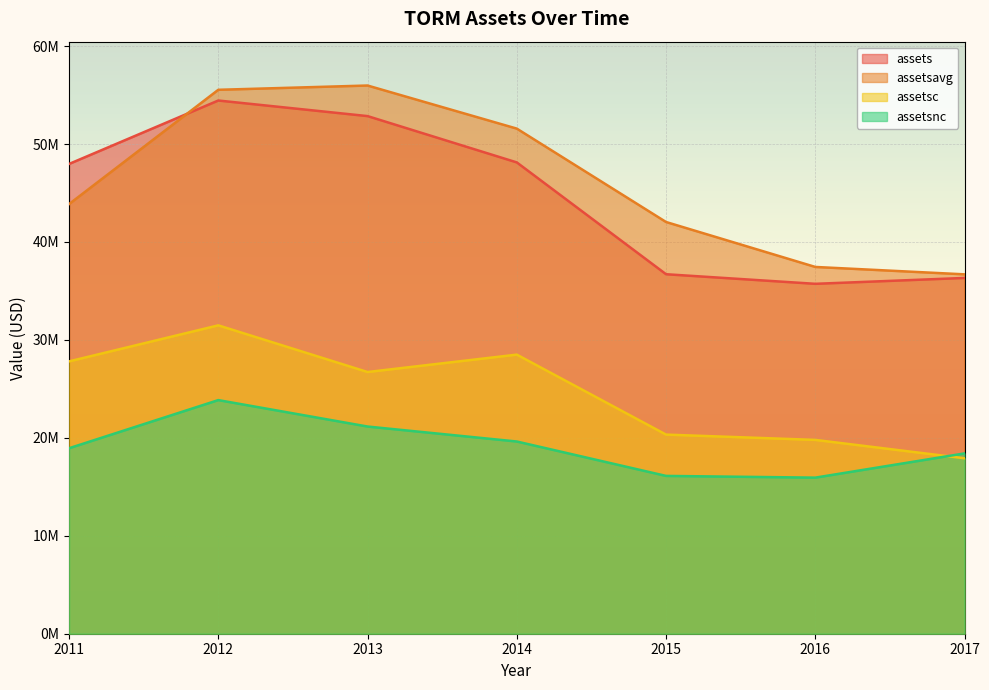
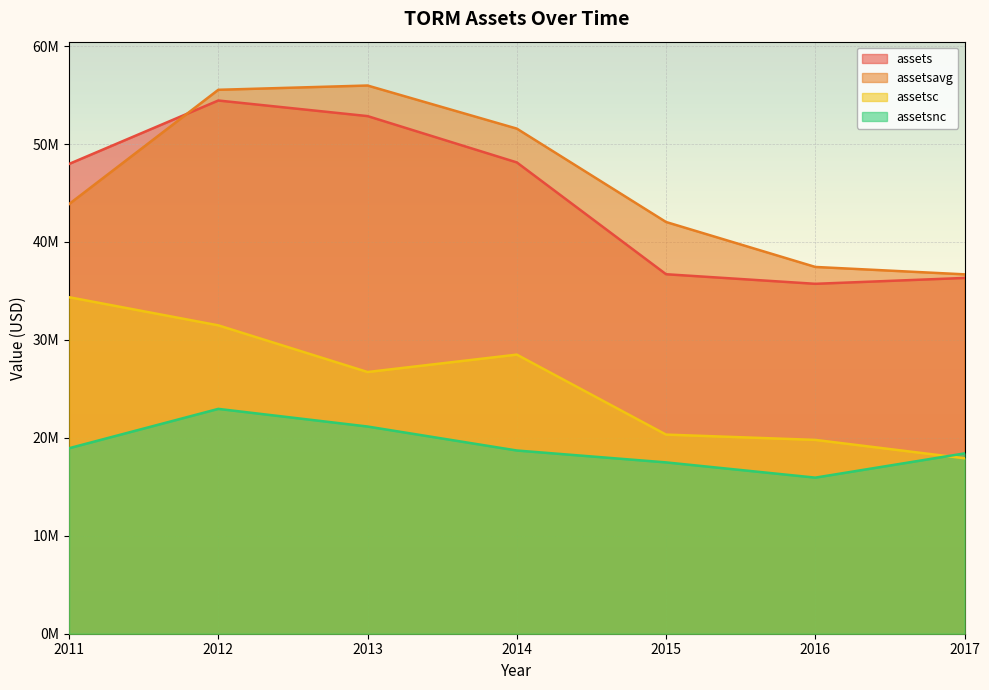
  {
    "assetsc": {
-     "2011": 28000000,
+     "2011": 34000000,
      "2012": 31000000,
      "2013": 27000000,
      "2014": 28000000,
      "2015": 20000000,
      "2016": 20000000,
      "2017": 18000000
    },
    "assetsnc": {
      "2011": 19000000,
-     "2012": 24000000,
+     "2012": 23000000,
      "2013": 21000000,
-     "2014": 20000000,
-     "2015": 16000000,
+     "2014": 19000000,
+     "2015": 17000000,
      "2016": 16000000,
      "2017": 18000000
    }
  }
